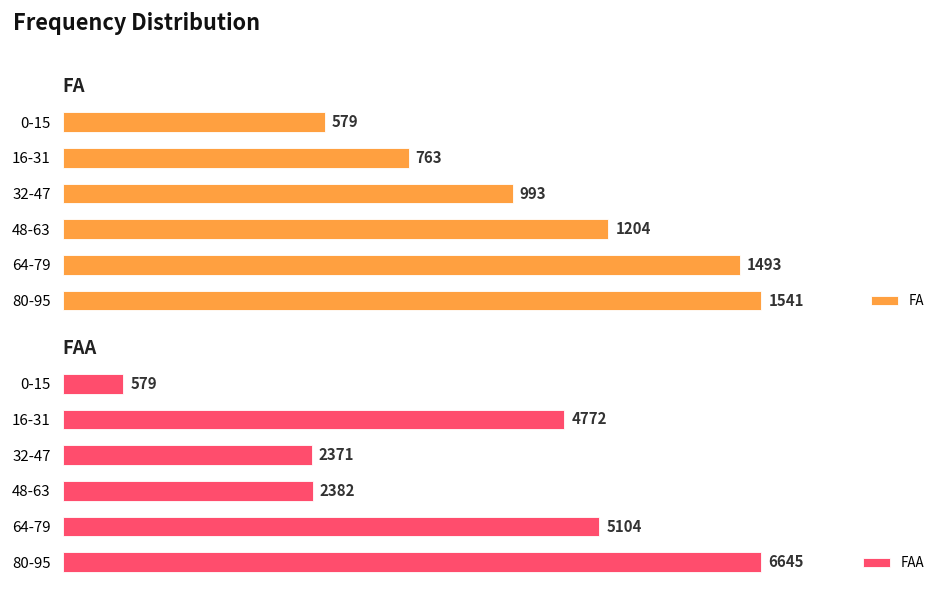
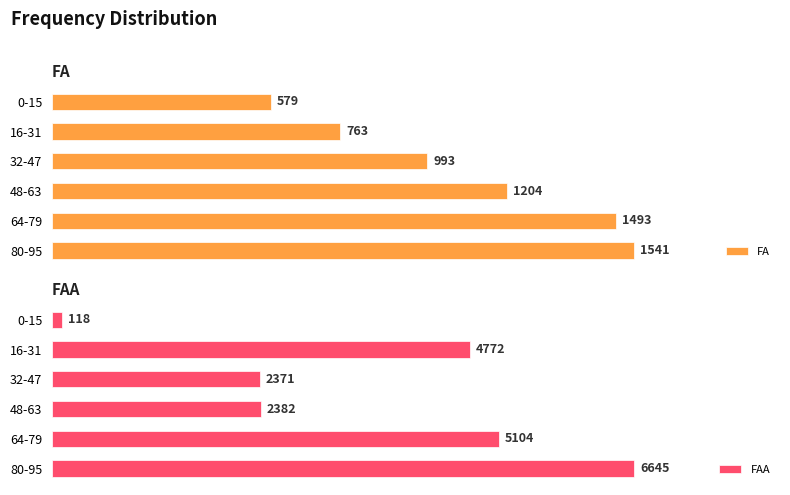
  {
    "FA": {
      "0-15": 579,
      "16-31": 763,
      "32-47": 993,
      "48-63": 1204,
      "64-79": 1493,
      "80-95": 1541
    },
    "FAA": {
-     "0-15": 579,
+     "0-15": 118,
      "16-31": 4772,
      "32-47": 2371,
      "48-63": 2382,
      "64-79": 5104,
      "80-95": 6645
    }
  }
